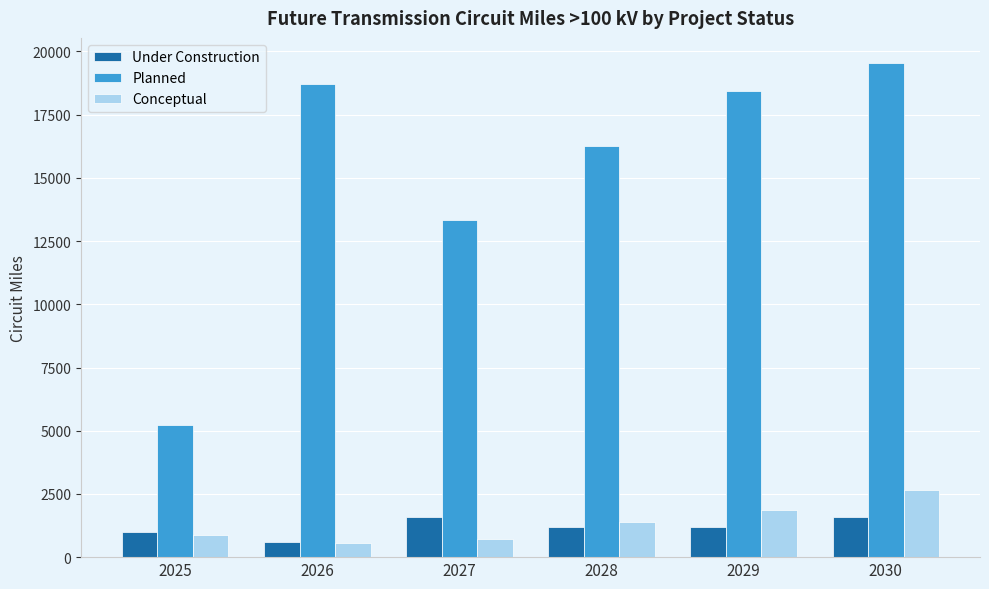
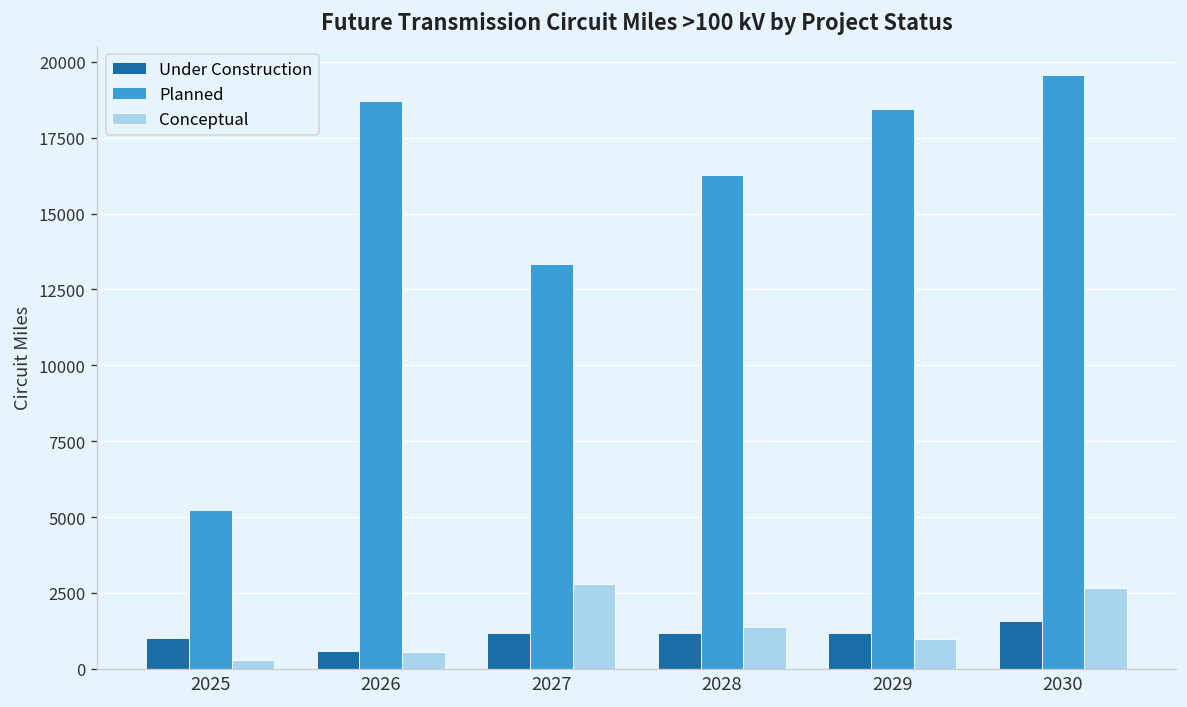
  {
    "Under Construction": {
      "2025": 1000,
      "2026": 600,
-     "2027": 1600,
+     "2027": 1200,
      "2028": 1200,
      "2029": 1200,
      "2030": 1600
    },
    "Planned": {
      "2025": 5200,
      "2026": 18700,
      "2027": 13300,
      "2028": 16300,
      "2029": 18400,
      "2030": 19600
    },
    "Conceptual": {
-     "2025": 900,
+     "2025": 300,
      "2026": 500,
-     "2027": 700,
+     "2027": 2800,
      "2028": 1400,
-     "2029": 1900,
+     "2029": 1000,
      "2030": 2700
    }
  }
